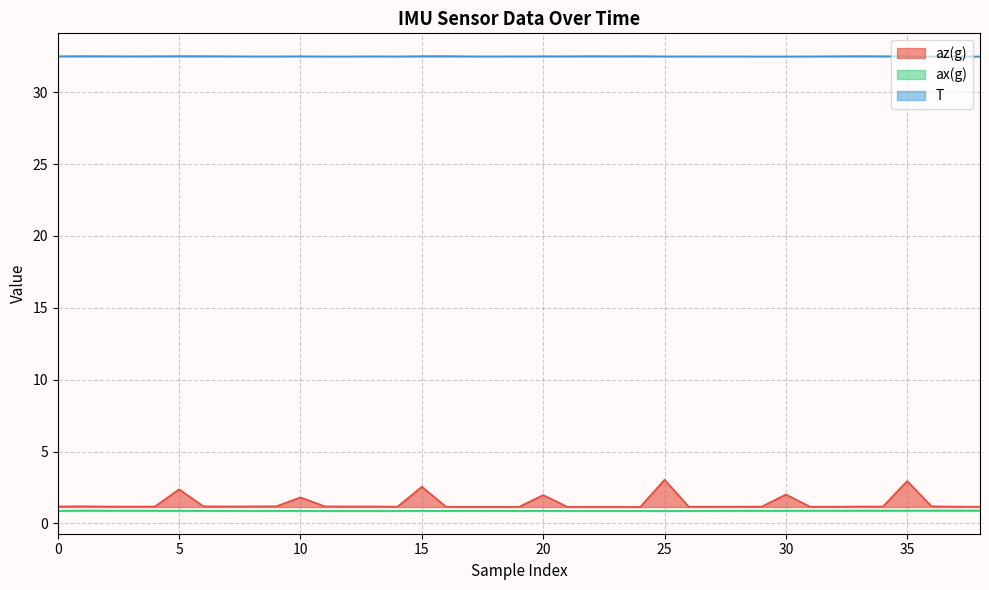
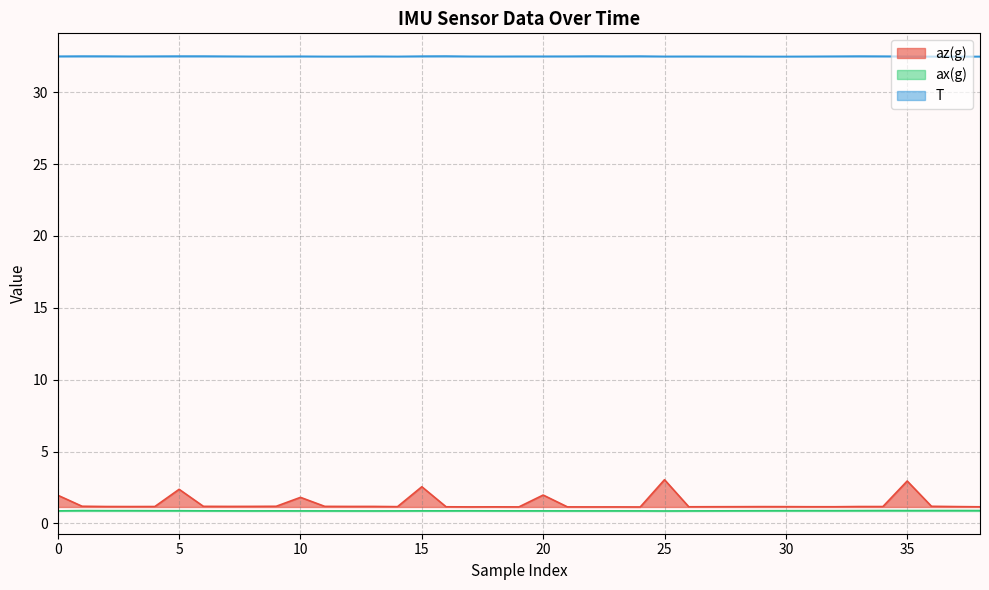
  {
    "az(g)": {
-     "0": 1.2,
+     "0": 2.0,
      "5": 2.4,
      "10": 1.8,
      "15": 2.5,
      "20": 2.0,
      "25": 3.0,
-     "30": 2.0,
+     "30": 1.2,
      "35": 2.9
    },
    "ax(g)": {
      "0": 0.9,
      "5": 0.9,
      "10": 0.9,
      "15": 0.9,
      "20": 0.9,
      "25": 0.9,
      "30": 0.9,
      "35": 0.9
    },
    "T": {
      "0": 32.5,
      "5": 32.5,
      "10": 32.5,
      "15": 32.5,
      "20": 32.5,
      "25": 32.5,
      "30": 32.5
    }
  }
